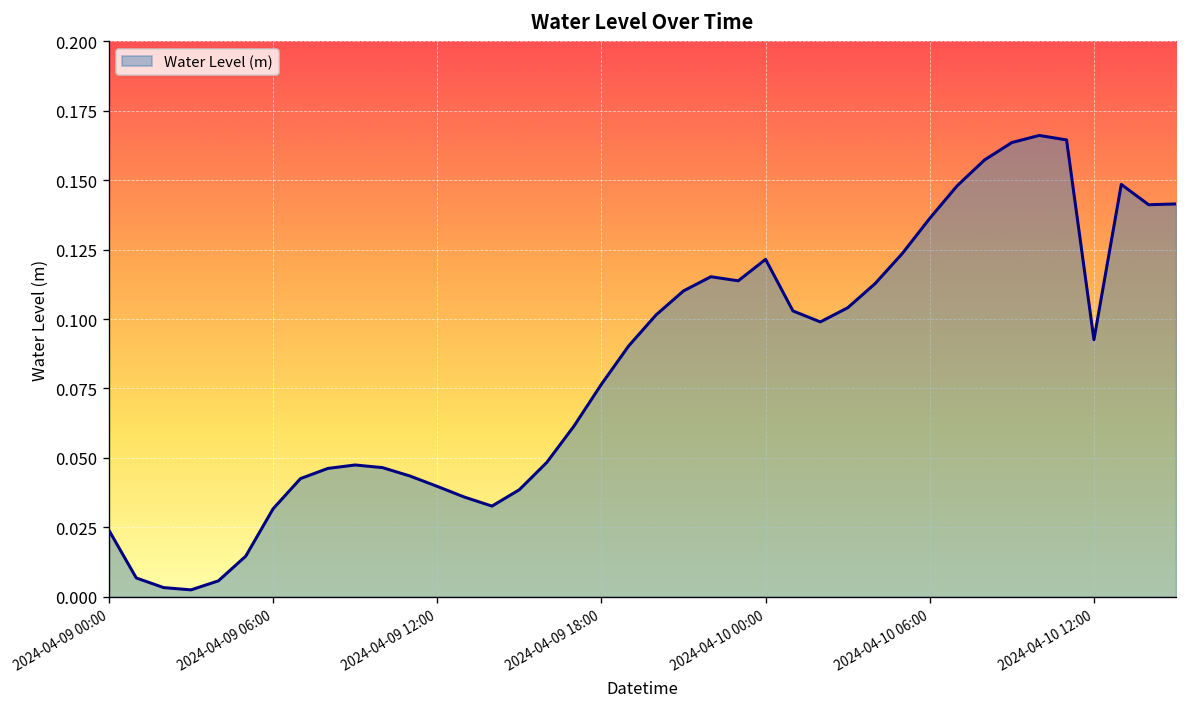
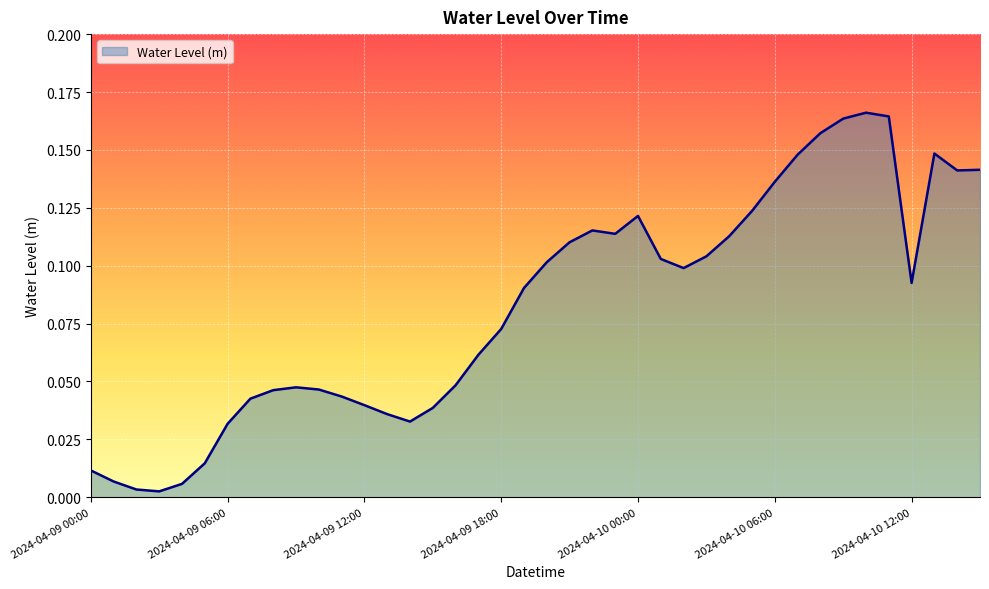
  {
-   "2024-04-09 00:00": 0.024,
+   "2024-04-09 00:00": 0.012,
    "2024-04-09 06:00": 0.032,
    "2024-04-09 12:00": 0.040,
-   "2024-04-09 18:00": 0.077,
+   "2024-04-09 18:00": 0.073,
    "2024-04-10 00:00": 0.121,
    "2024-04-10 06:00": 0.136,
    "2024-04-10 12:00": 0.093
  }
